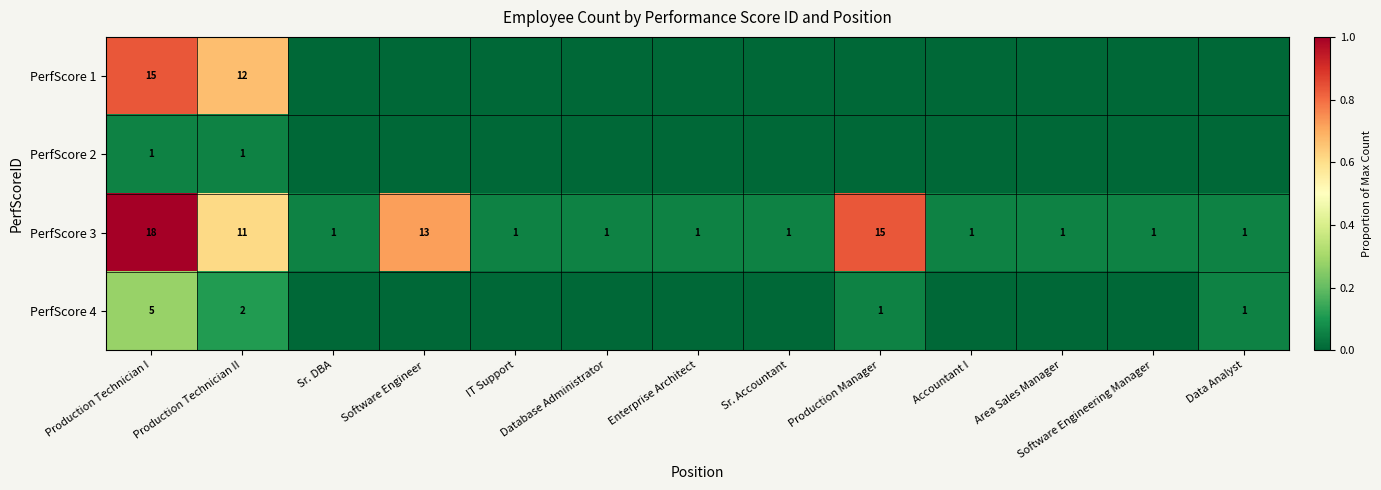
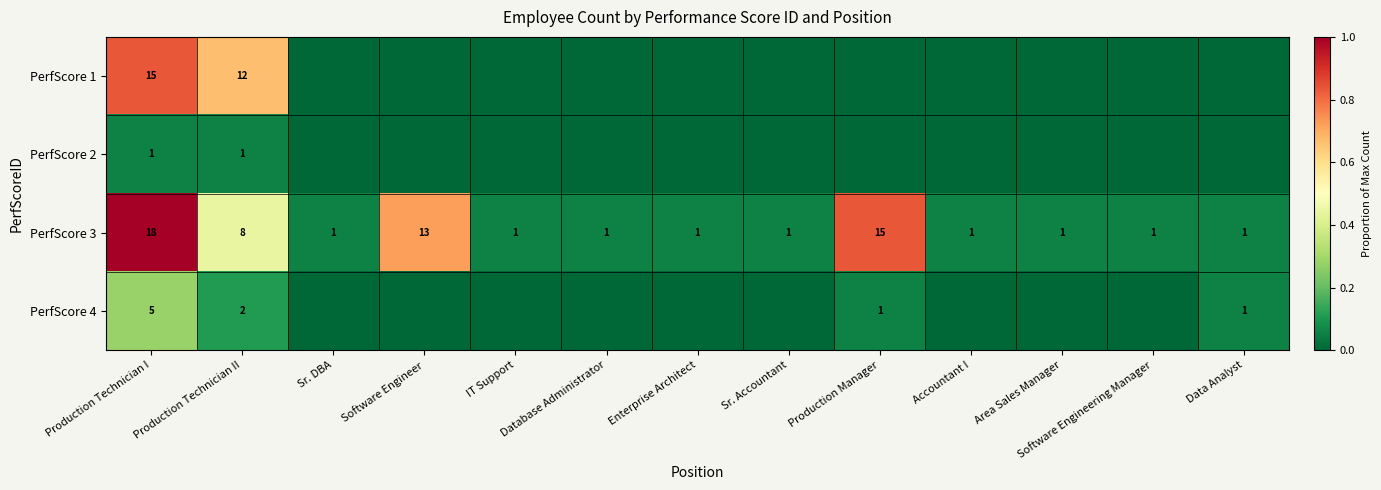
  {
    "PerfScore 1": {
      "Production Technician I": 15,
      "Production Technician II": 12
    },
    "PerfScore 2": {
      "Production Technician I": 1,
      "Production Technician II": 1
    },
    "PerfScore 3": {
      "Production Technician I": 18,
-     "Production Technician II": 11,
+     "Production Technician II": 8,
      "Sr. DBA": 1,
      "Software Engineer": 13,
      "IT Support": 1,
      "Database Administrator": 1,
      "Enterprise Architect": 1,
      "Sr. Accountant": 1,
      "Production Manager": 15,
      "Accountant I": 1,
      "Area Sales Manager": 1,
      "Software Engineering Manager": 1,
      "Data Analyst": 1
    },
    "PerfScore 4": {
      "Production Technician I": 5,
      "Production Technician II": 2,
      "Production Manager": 1,
      "Data Analyst": 1
    }
  }
